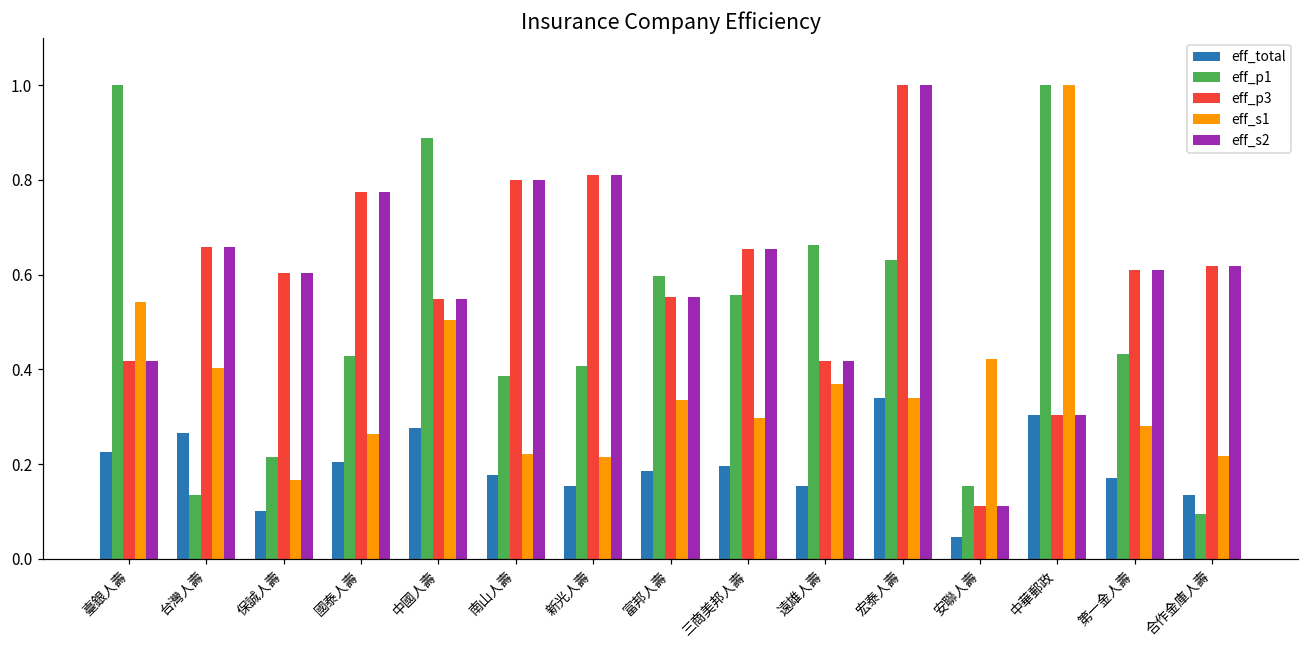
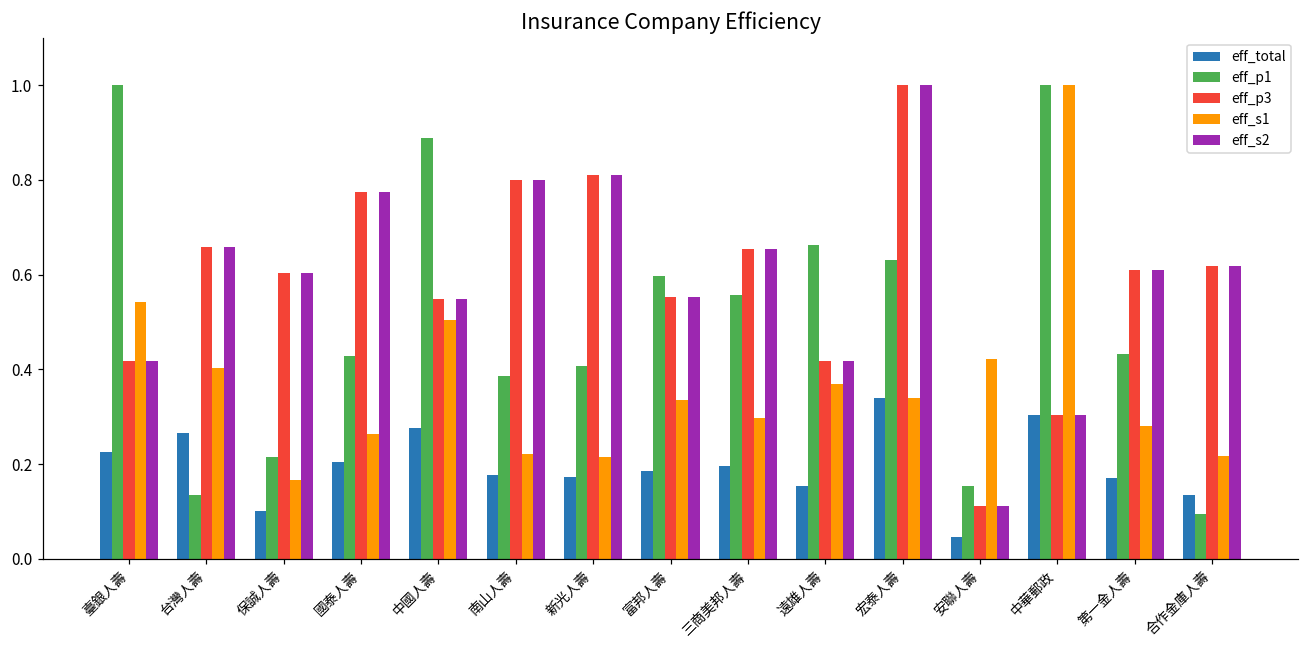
  {
    "eff_total": {
      "臺銀人壽": 0.23,
      "台灣人壽": 0.27,
      "保誠人壽": 0.10,
      "國泰人壽": 0.20,
      "中國人壽": 0.28,
      "南山人壽": 0.18,
-     "新光人壽": 0.15,
+     "新光人壽": 0.17,
      "富邦人壽": 0.19,
      "三商美邦人壽": 0.20,
      "遠雄人壽": 0.15,
      "宏泰人壽": 0.34,
      "安聯人壽": 0.05,
      "中華郵政": 0.30,
      "第一金人壽": 0.17,
      "合作金庫人壽": 0.13
    },
    "eff_p1": {
      "臺銀人壽": 1.00,
      "台灣人壽": 0.14,
      "保誠人壽": 0.21,
      "國泰人壽": 0.43,
      "中國人壽": 0.89,
      "南山人壽": 0.39,
      "新光人壽": 0.41,
      "富邦人壽": 0.60,
      "三商美邦人壽": 0.56,
      "遠雄人壽": 0.66,
      "宏泰人壽": 0.63,
      "安聯人壽": 0.15,
      "中華郵政": 1.00,
      "第一金人壽": 0.43,
      "合作金庫人壽": 0.10
    },
    "eff_p3": {
      "臺銀人壽": 0.42,
      "台灣人壽": 0.66,
      "保誠人壽": 0.60,
      "國泰人壽": 0.78,
      "中國人壽": 0.55,
      "南山人壽": 0.80,
      "新光人壽": 0.81,
      "富邦人壽": 0.55,
      "三商美邦人壽": 0.65,
      "遠雄人壽": 0.42,
      "宏泰人壽": 1.00,
      "安聯人壽": 0.11,
      "中華郵政": 0.30,
      "第一金人壽": 0.61,
      "合作金庫人壽": 0.62
    },
    "eff_s1": {
      "臺銀人壽": 0.54,
      "台灣人壽": 0.40,
      "保誠人壽": 0.17,
      "國泰人壽": 0.26,
      "中國人壽": 0.50,
      "南山人壽": 0.22,
      "新光人壽": 0.21,
      "富邦人壽": 0.34,
      "三商美邦人壽": 0.30,
      "遠雄人壽": 0.37,
      "宏泰人壽": 0.34,
      "安聯人壽": 0.42,
      "中華郵政": 1.00,
      "第一金人壽": 0.28,
      "合作金庫人壽": 0.22
    },
    "eff_s2": {
      "臺銀人壽": 0.42,
      "台灣人壽": 0.66,
      "保誠人壽": 0.60,
      "國泰人壽": 0.78,
      "中國人壽": 0.55,
      "南山人壽": 0.80,
      "新光人壽": 0.81,
      "富邦人壽": 0.55,
      "三商美邦人壽": 0.65,
      "遠雄人壽": 0.42,
      "宏泰人壽": 1.00,
      "安聯人壽": 0.11,
      "中華郵政": 0.30,
      "第一金人壽": 0.61,
      "合作金庫人壽": 0.62
    }
  }
